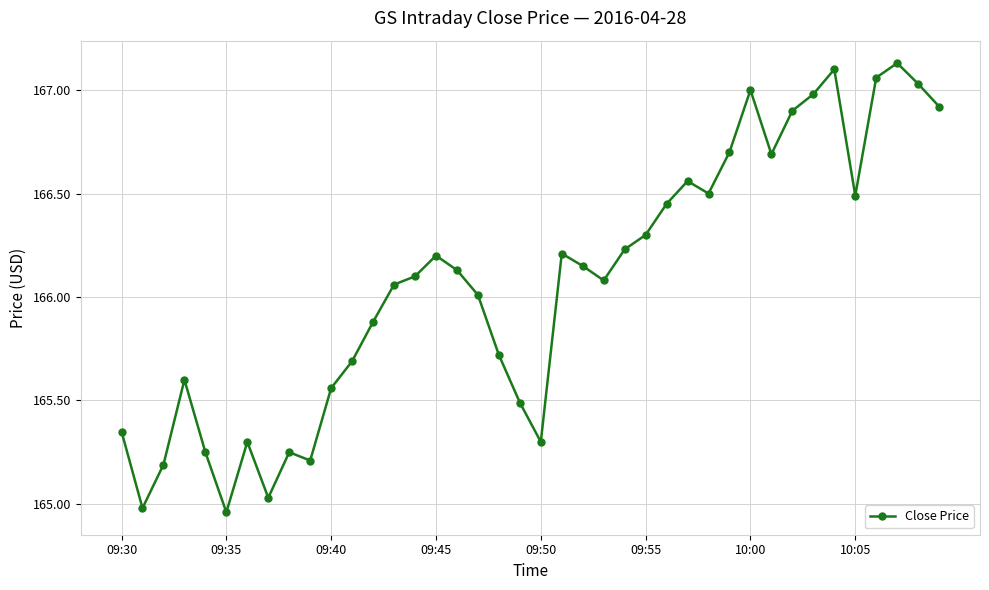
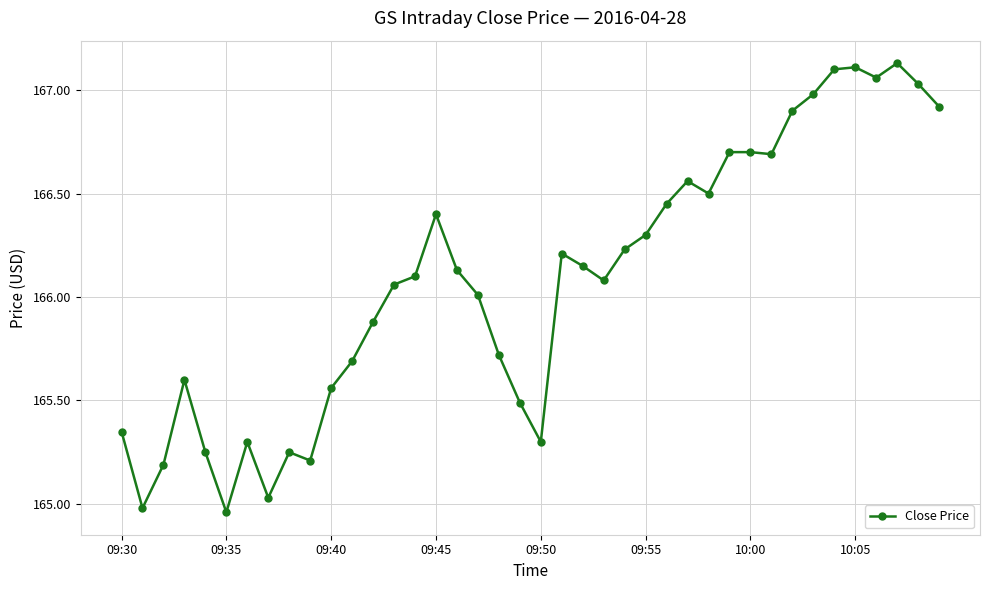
  {
    "09:30": 165.35,
    "09:35": 164.96,
    "09:40": 165.56,
-   "09:45": 166.2,
+   "09:45": 166.4,
    "09:50": 165.30,
    "09:55": 166.30,
-   "10:00": 167.0,
-   "10:05": 166.49
+   "10:00": 166.7,
+   "10:05": 167.11
  }
